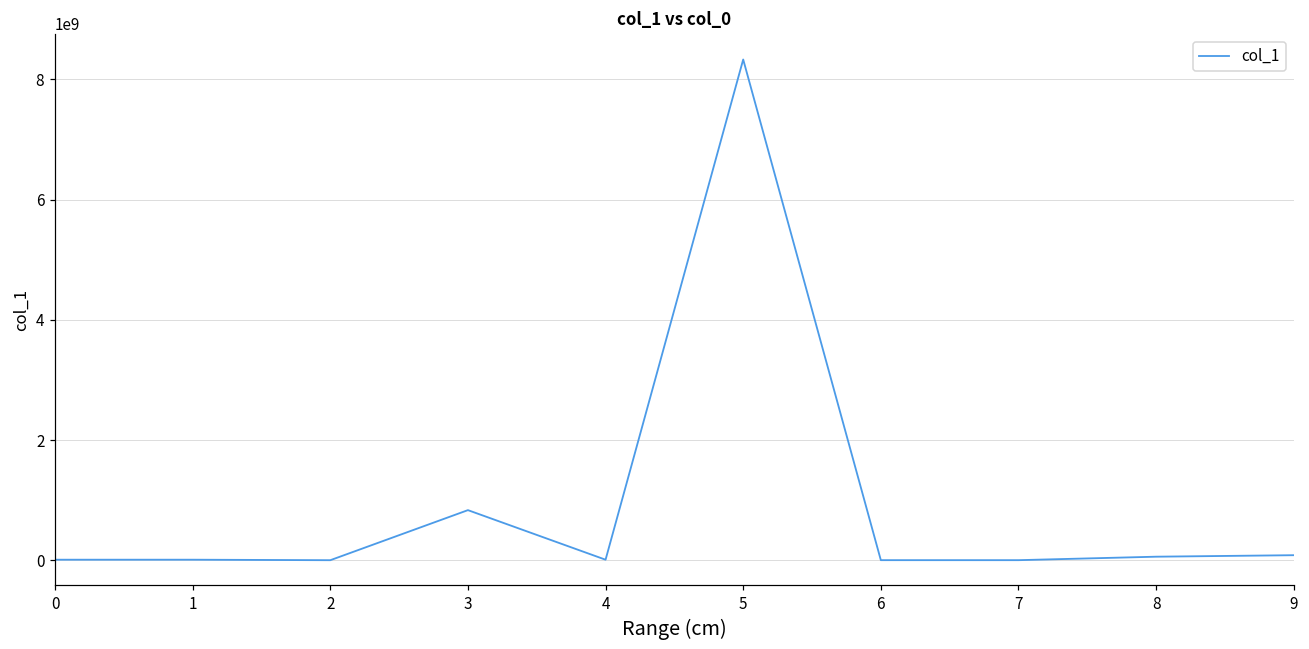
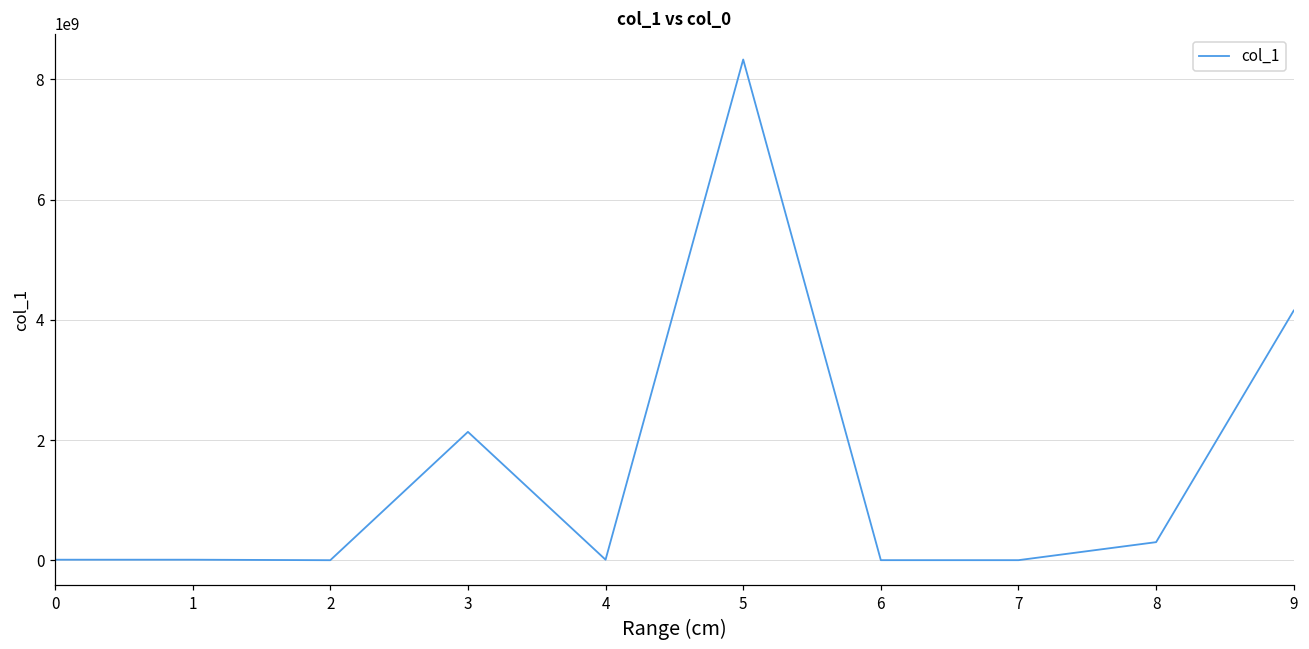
  {
    "0": 0,
    "1": 0,
    "2": 0,
-   "3": 800000000,
+   "3": 2100000000,
    "4": 0,
    "5": 8300000000,
    "6": 0,
    "7": 0,
-   "8": 100000000,
-   "9": 100000000
+   "8": 300000000,
+   "9": 4200000000
  }
